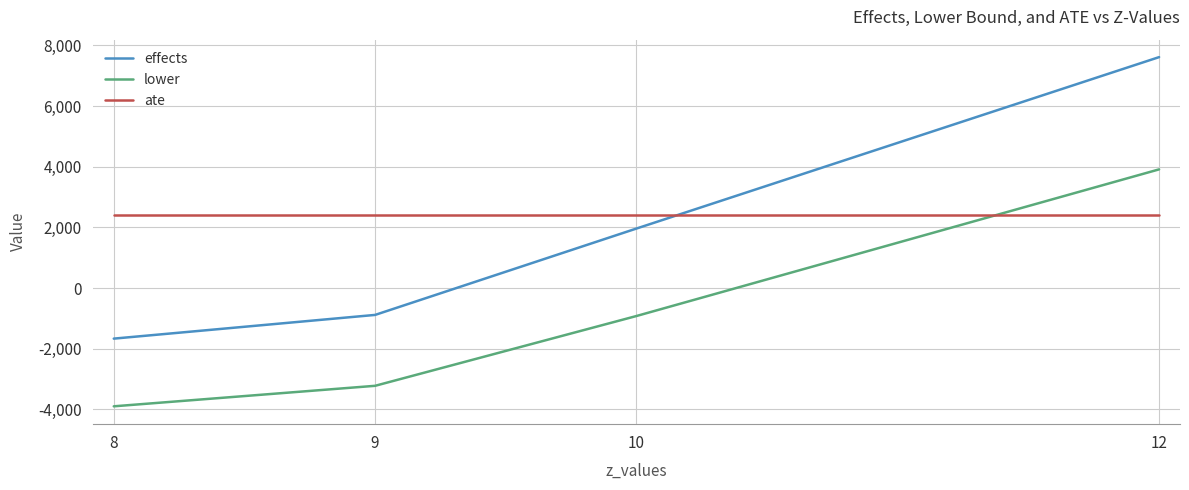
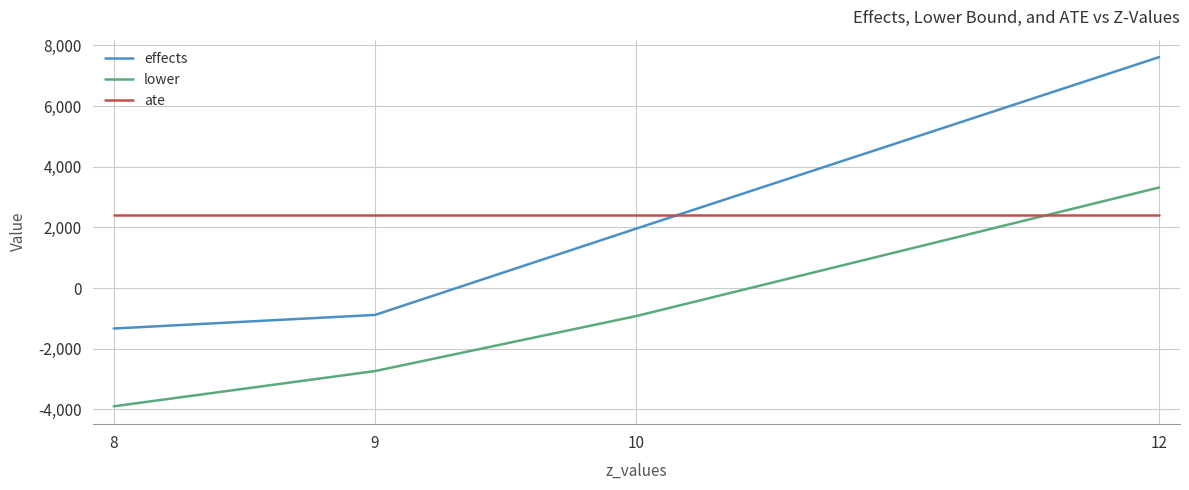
  {
    "effects": {
-     "8": "-1,700",
+     "8": "-1,300",
      "9": "-900",
      "10": "2,000",
      "12": "7,600"
    },
    "lower": {
      "8": "-3,900",
-     "9": "-3,200",
+     "9": "-2,700",
      "10": "-900",
-     "12": "3,900"
+     "12": "3,300"
    },
    "ate": {
      "8": "2,400",
      "9": "2,400",
      "10": "2,400",
      "12": "2,400"
    }
  }
